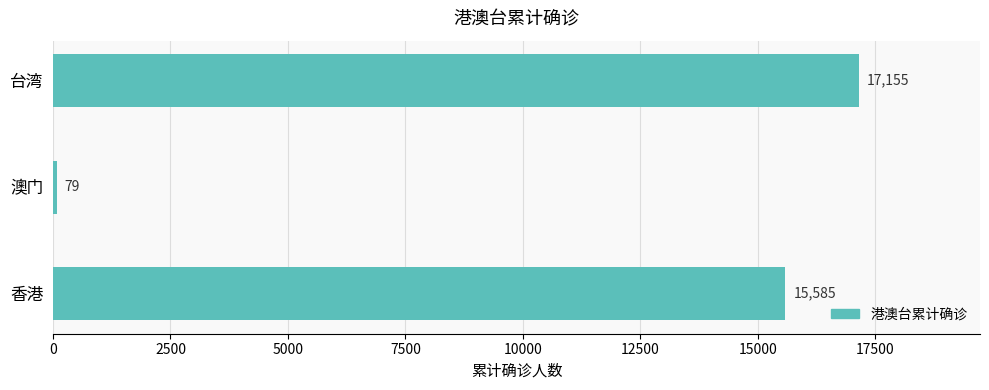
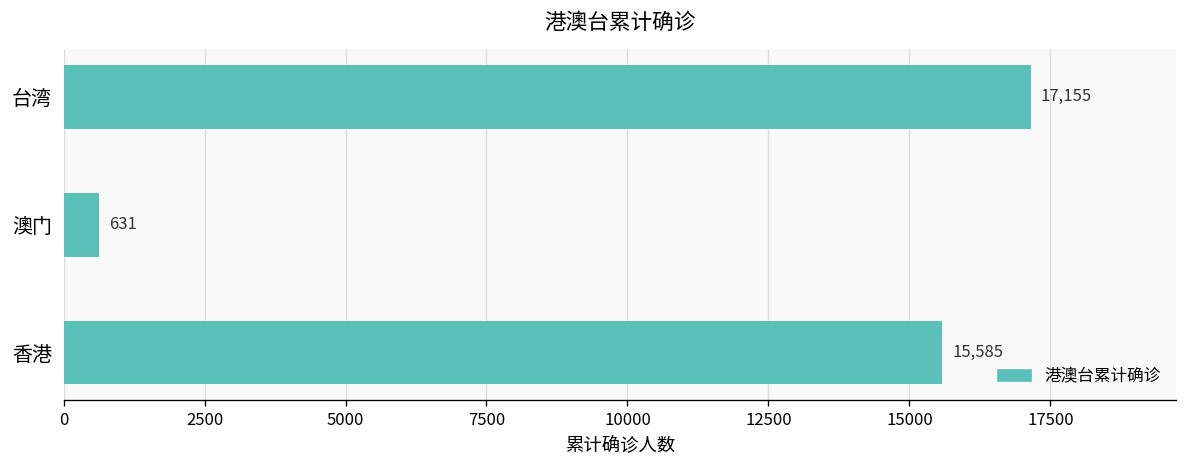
  {
    "台湾": "17,155",
-   "澳门": "79",
+   "澳门": "631",
    "香港": "15,585"
  }
